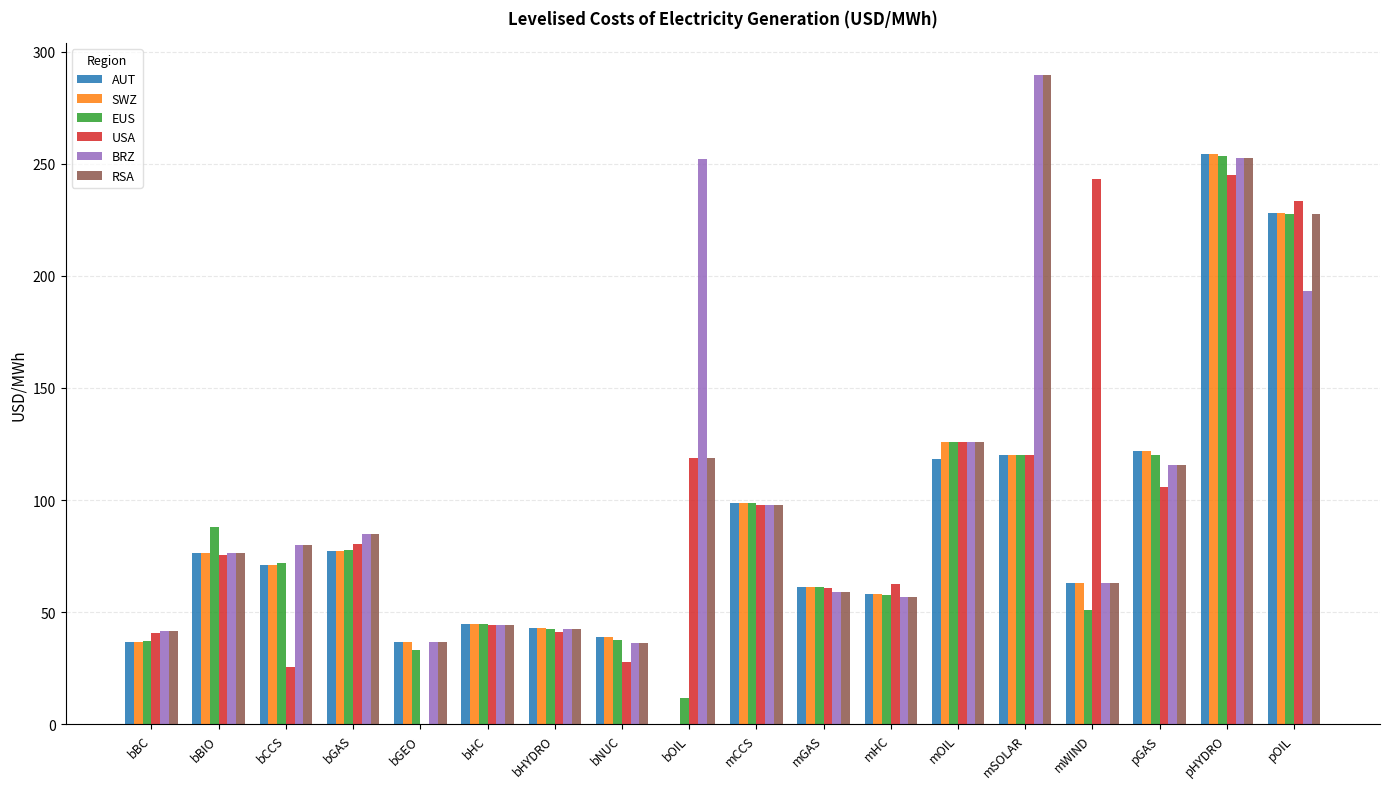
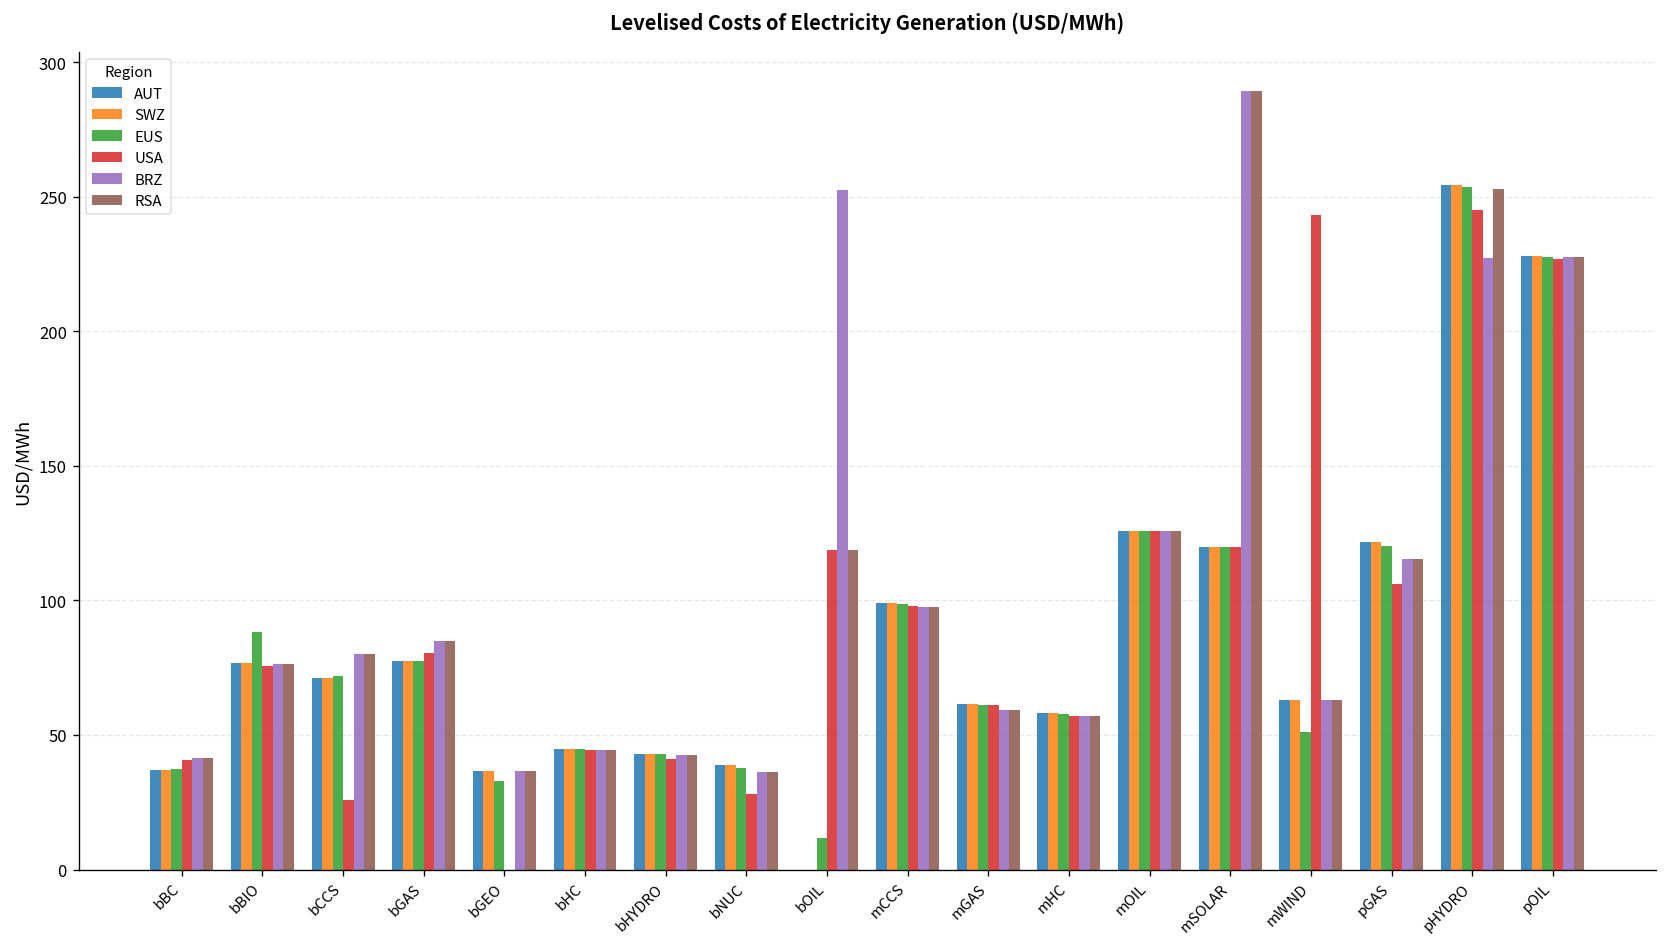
  {
    "AUT": {
      "bBC": 37,
      "bBIO": 77,
      "bCCS": 71,
      "bGAS": 77,
      "bGEO": 37,
      "bHC": 45,
      "bHYDRO": 43,
      "bNUC": 39,
      "bOIL": 0,
      "mCCS": 99,
      "mGAS": 61,
      "mHC": 58,
-     "mOIL": 119,
+     "mOIL": 126,
      "mSOLAR": 120,
      "mWIND": 63,
      "pGAS": 122,
      "pHYDRO": 254,
      "pOIL": 228
    },
    "SWZ": {
      "bBC": 37,
      "bBIO": 77,
      "bCCS": 71,
      "bGAS": 77,
      "bGEO": 37,
      "bHC": 45,
      "bHYDRO": 43,
      "bNUC": 39,
      "bOIL": 0,
      "mCCS": 99,
      "mGAS": 61,
      "mHC": 58,
      "mOIL": 126,
      "mSOLAR": 120,
      "mWIND": 63,
      "pGAS": 122,
      "pHYDRO": 254,
      "pOIL": 228
    },
    "EUS": {
      "bBC": 37,
      "bBIO": 88,
      "bCCS": 72,
      "bGAS": 78,
      "bGEO": 33,
      "bHC": 45,
      "bHYDRO": 43,
      "bNUC": 38,
      "bOIL": 12,
      "mCCS": 99,
      "mGAS": 61,
      "mHC": 58,
      "mOIL": 126,
      "mSOLAR": 120,
      "mWIND": 51,
      "pGAS": 120,
      "pHYDRO": 253,
      "pOIL": 228
    },
    "USA": {
      "bBC": 41,
      "bBIO": 76,
      "bCCS": 26,
      "bGAS": 80,
      "bGEO": 0,
      "bHC": 44,
      "bHYDRO": 41,
      "bNUC": 28,
      "bOIL": 119,
      "mCCS": 98,
      "mGAS": 61,
-     "mHC": 63,
+     "mHC": 57,
      "mOIL": 126,
      "mSOLAR": 120,
      "mWIND": 243,
      "pGAS": 106,
      "pHYDRO": 245,
-     "pOIL": 233
+     "pOIL": 227
    },
    "BRZ": {
      "bBC": 41,
      "bBIO": 76,
      "bCCS": 80,
      "bGAS": 85,
      "bGEO": 37,
      "bHC": 44,
      "bHYDRO": 42,
      "bNUC": 36,
      "bOIL": 252,
      "mCCS": 98,
      "mGAS": 59,
      "mHC": 57,
      "mOIL": 126,
      "mSOLAR": 289,
      "mWIND": 63,
      "pGAS": 116,
-     "pHYDRO": 253,
-     "pOIL": 193
+     "pHYDRO": 227,
+     "pOIL": 228
    },
    "RSA": {
      "bBC": 41,
      "bBIO": 76,
      "bCCS": 80,
      "bGAS": 85,
      "bGEO": 37,
      "bHC": 44,
      "bHYDRO": 42,
      "bNUC": 36,
      "bOIL": 119,
      "mCCS": 98,
      "mGAS": 59,
      "mHC": 57,
      "mOIL": 126,
      "mSOLAR": 289,
      "mWIND": 63,
      "pGAS": 116,
      "pHYDRO": 253,
      "pOIL": 228
    }
  }
